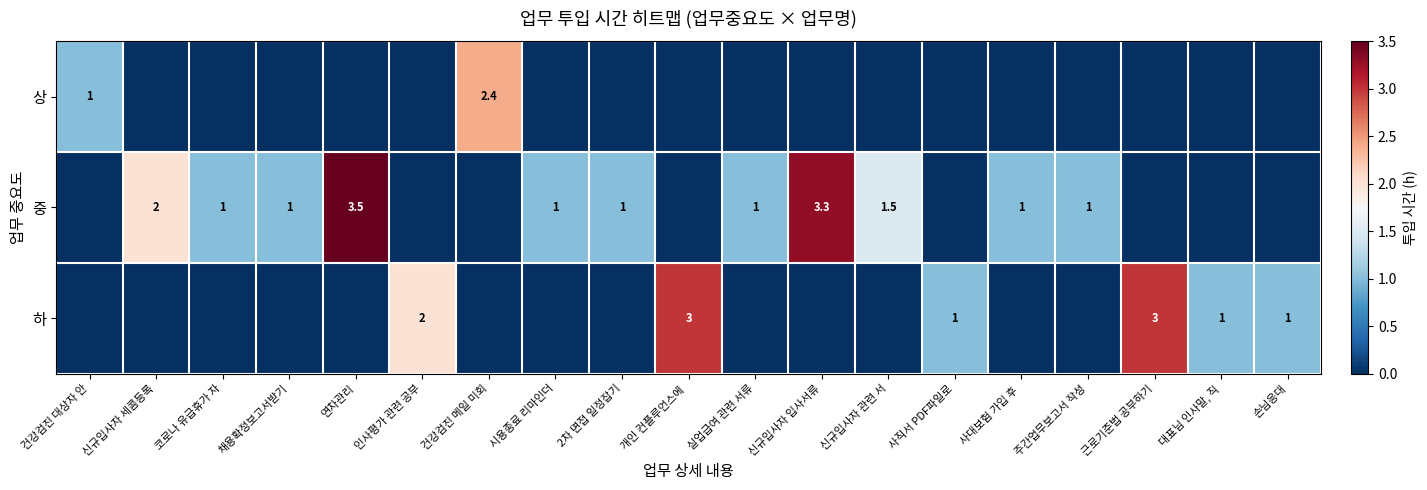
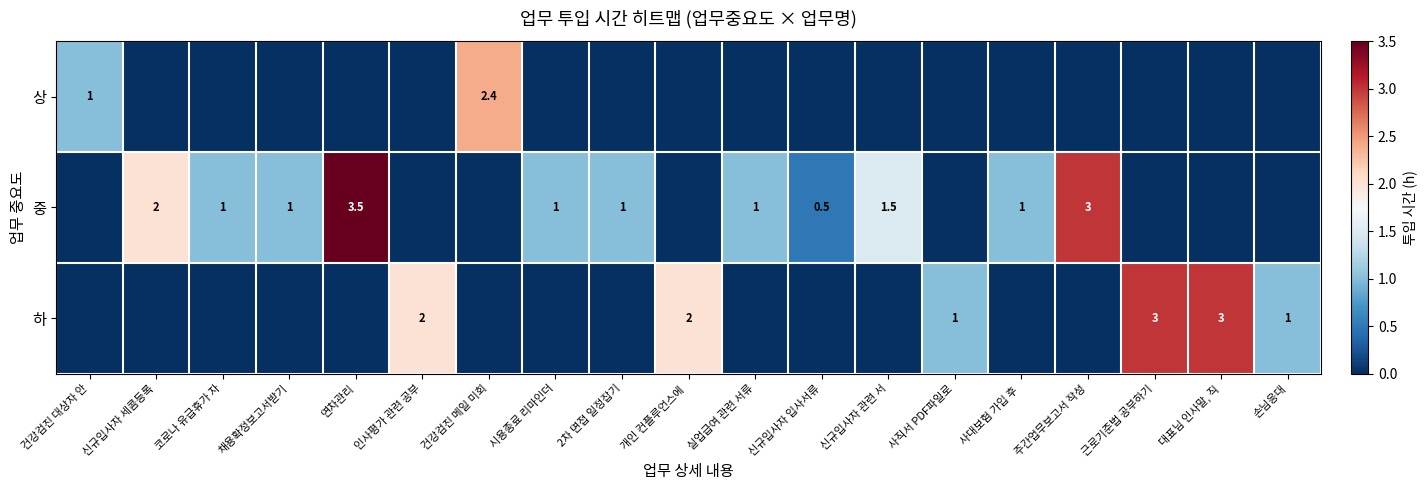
  {
    "상": {
      "건강검진 대상자 안": 1,
      "건강검진 메일 미회": 2.4
    },
    "중": {
      "신규입사자 세콤등록": 2,
      "코로나 유급휴가 자": 1,
      "채용확정보고서받기": 1,
      "연차관리": 3.5,
      "시용종료 리마인더": 1,
      "2차 면접 일정잡기": 1,
      "실업급여 관련 서류": 1,
-     "신규입사자 입사서류": 3.3,
+     "신규입사자 입사서류": 0.5,
      "신규입사자 관련 서": 1.5,
      "사대보험 가입 후": 1,
-     "주간업무보고서 작성": 1
+     "주간업무보고서 작성": 3
    },
    "하": {
      "인사평가 관련 공부": 2,
-     "개인 컨플루언스에": 3,
+     "개인 컨플루언스에": 2,
      "사직서 PDF파일로": 1,
      "근로기준법 공부하기": 3,
-     "대표님 인사말, 직": 1,
+     "대표님 인사말, 직": 3,
      "손님응대": 1
    }
  }
